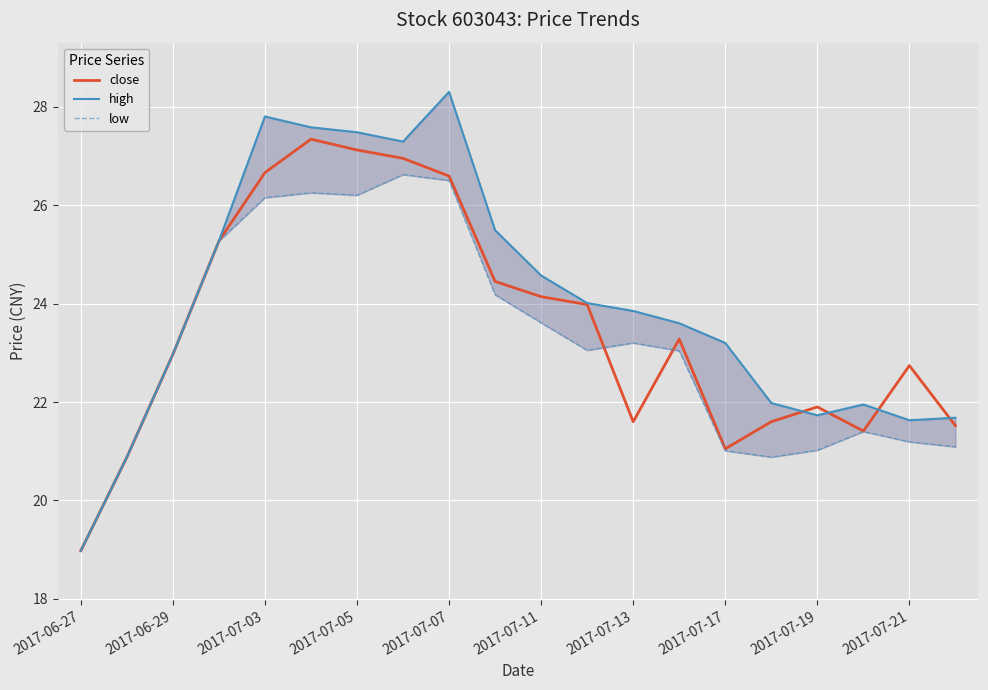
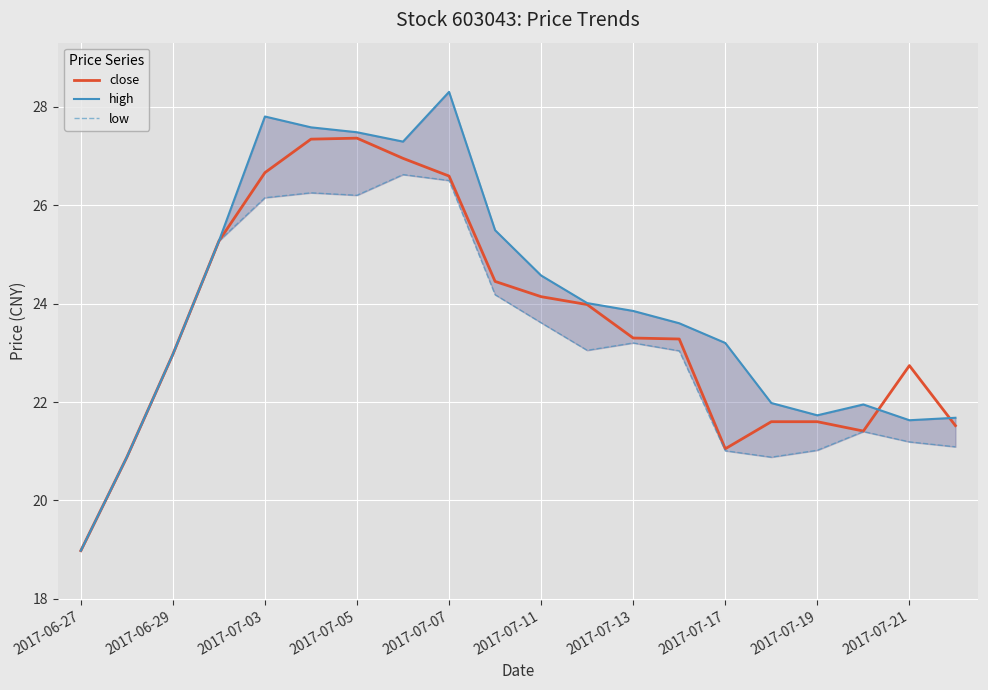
  {
    "close": {
      "2017-07-03": 26.7,
-     "2017-07-05": 27.1,
+     "2017-07-05": 27.4,
      "2017-07-07": 26.6,
      "2017-07-11": 24.1,
-     "2017-07-13": 21.6,
-     "2017-07-19": 21.9,
+     "2017-07-13": 23.3,
+     "2017-07-19": 21.6,
      "2017-07-21": 22.7
    }
  }
